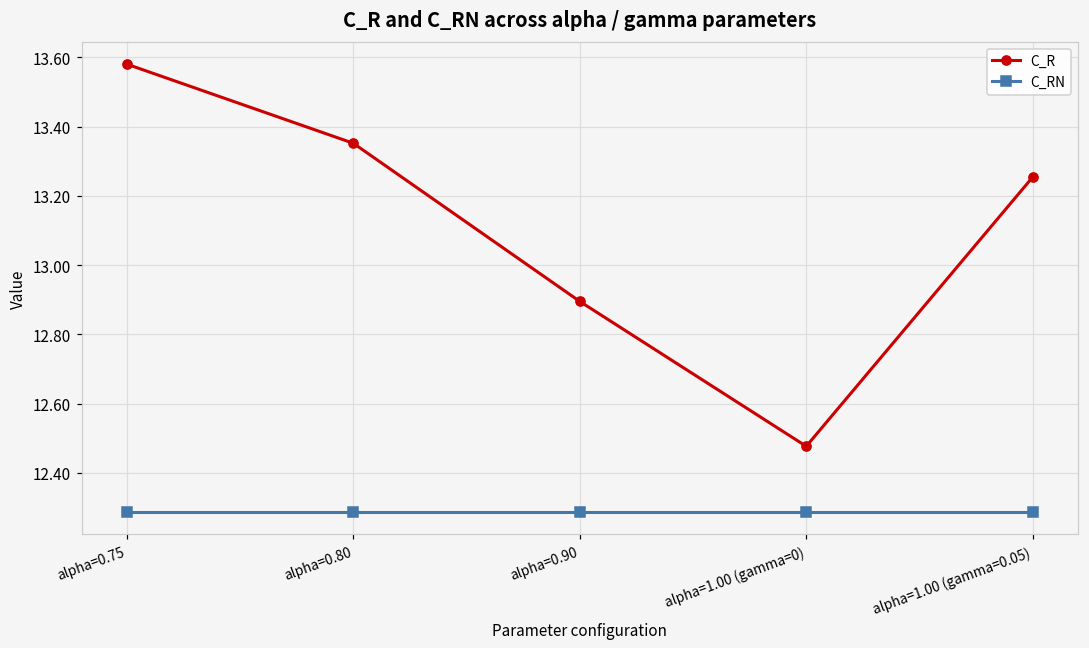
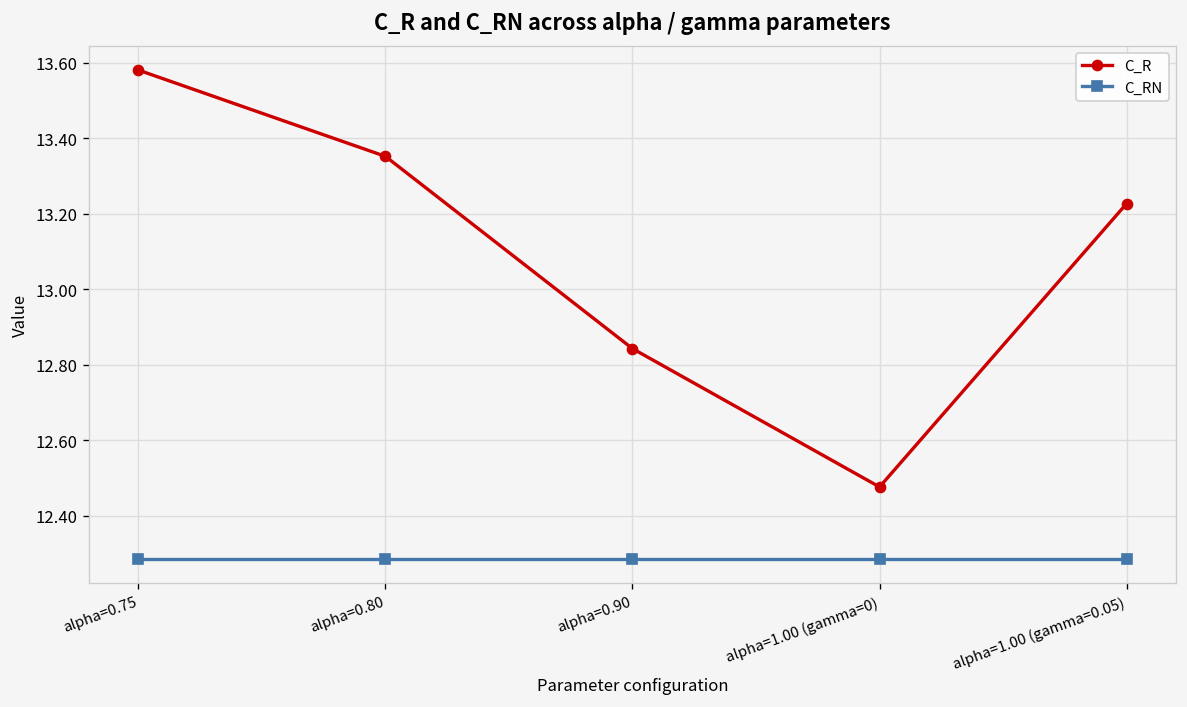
  {
    "C_R": {
      "alpha=0.75": 13.58,
      "alpha=0.80": 13.35,
-     "alpha=0.90": 12.90,
+     "alpha=0.90": 12.84,
      "alpha=1.00 (gamma=0)": 12.48,
-     "alpha=1.00 (gamma=0.05)": 13.25
+     "alpha=1.00 (gamma=0.05)": 13.23
    },
    "C_RN": {
      "alpha=0.75": 12.29,
      "alpha=0.80": 12.29,
      "alpha=0.90": 12.29,
      "alpha=1.00 (gamma=0)": 12.29,
      "alpha=1.00 (gamma=0.05)": 12.29
    }
  }
